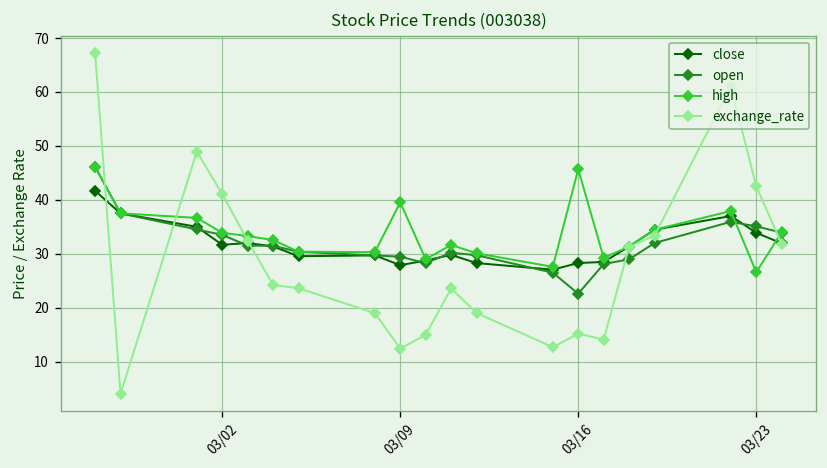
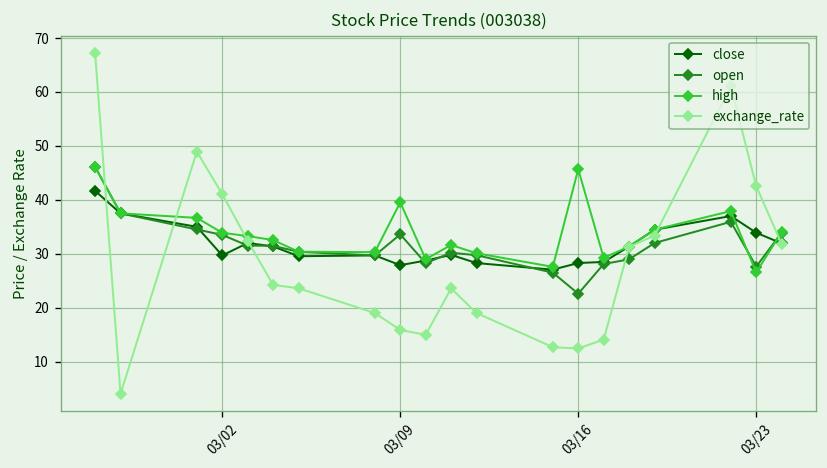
  {
    "close": {
-     "03/02": 32,
+     "03/02": 30,
      "03/09": 28,
      "03/16": 28,
      "03/23": 34
    },
    "open": {
-     "03/09": 29,
+     "03/09": 34,
      "03/16": 23,
-     "03/23": 35
+     "03/23": 28
    },
    "high": {
      "03/09": 40,
      "03/16": 46,
      "03/23": 27
    },
    "exchange_rate": {
      "03/02": 41,
-     "03/09": 12,
-     "03/16": 15,
+     "03/09": 16,
+     "03/16": 12,
      "03/23": 43
    }
  }
